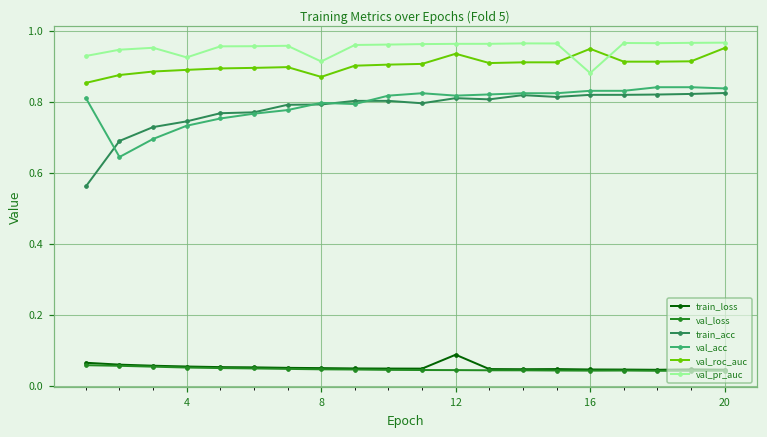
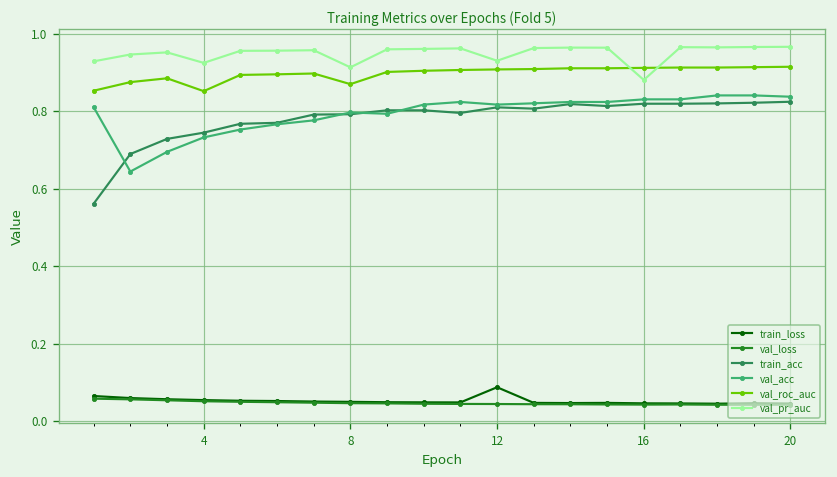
  {
    "train_loss": {
      "12": 0.09
    },
    "val_roc_auc": {
-     "4": 0.89,
+     "4": 0.85,
      "8": 0.87,
-     "12": 0.93,
-     "16": 0.95,
-     "20": 0.95
+     "12": 0.91,
+     "16": 0.91,
+     "20": 0.91
    },
    "val_pr_auc": {
      "4": 0.92,
      "8": 0.91,
-     "12": 0.96,
+     "12": 0.93,
      "16": 0.88,
      "20": 0.97
    }
  }
